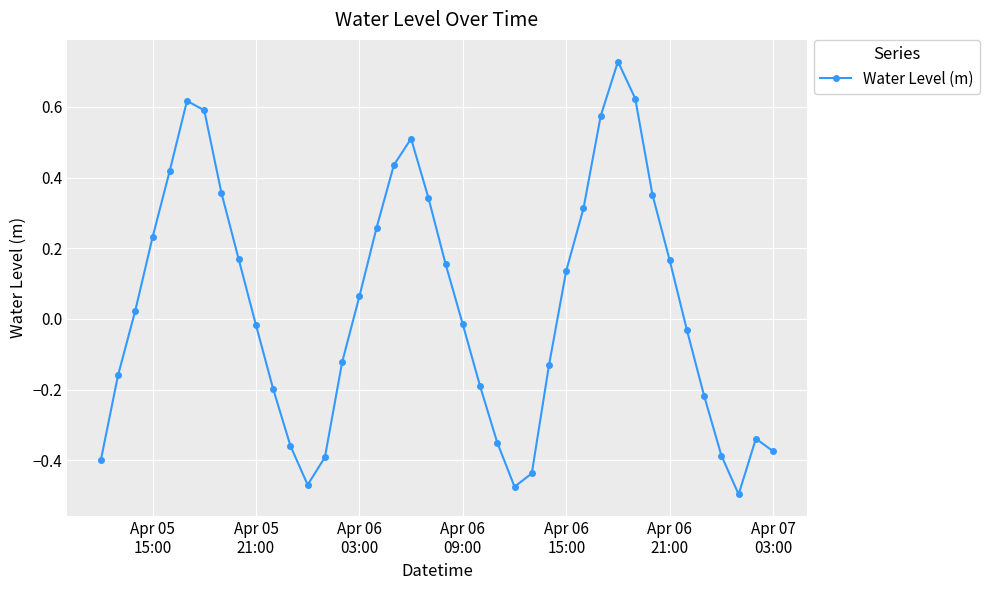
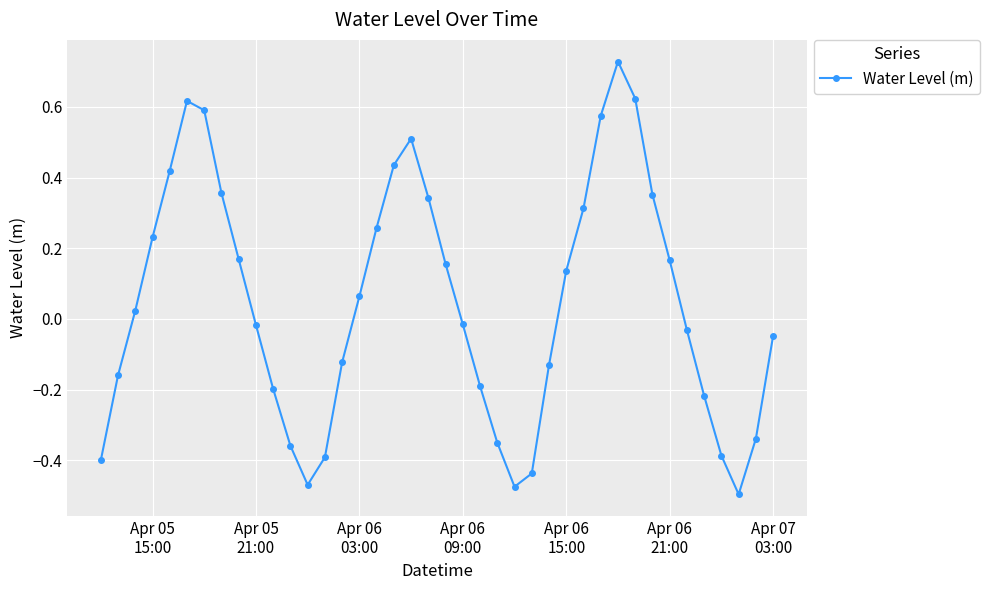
  {
    "Apr 05 15:00": 0.23,
    "Apr 05 21:00": -0.02,
    "Apr 06 03:00": 0.06,
    "Apr 06 09:00": -0.02,
    "Apr 06 15:00": 0.14,
    "Apr 06 21:00": 0.17,
-   "Apr 07 03:00": -0.37
+   "Apr 07 03:00": -0.05
  }
